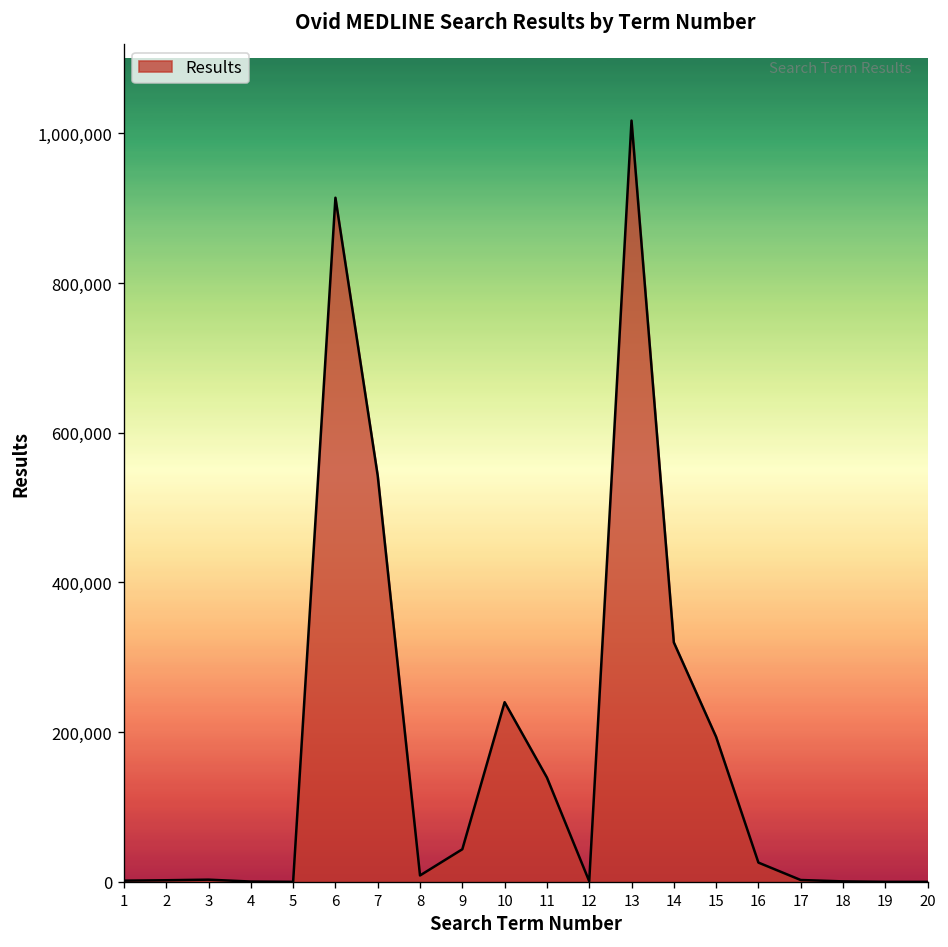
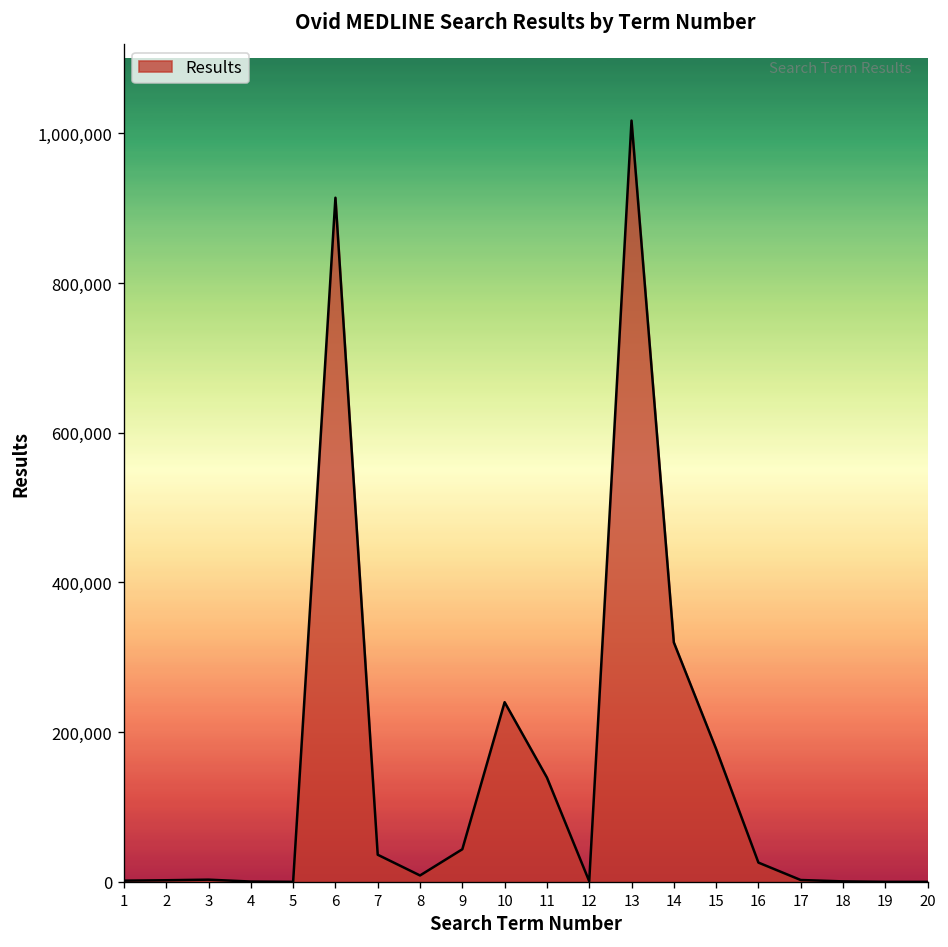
  {
    "1": "0",
    "2": "0",
    "3": "0",
    "4": "0",
    "5": "0",
    "6": "910,000",
-   "7": "540,000",
+   "7": "40,000",
    "8": "10,000",
    "9": "40,000",
    "10": "240,000",
    "11": "140,000",
    "12": "0",
    "13": "1,020,000",
    "14": "320,000",
-   "15": "190,000",
+   "15": "180,000",
    "16": "30,000",
    "17": "0",
    "18": "0",
    "19": "0",
    "20": "0"
  }
